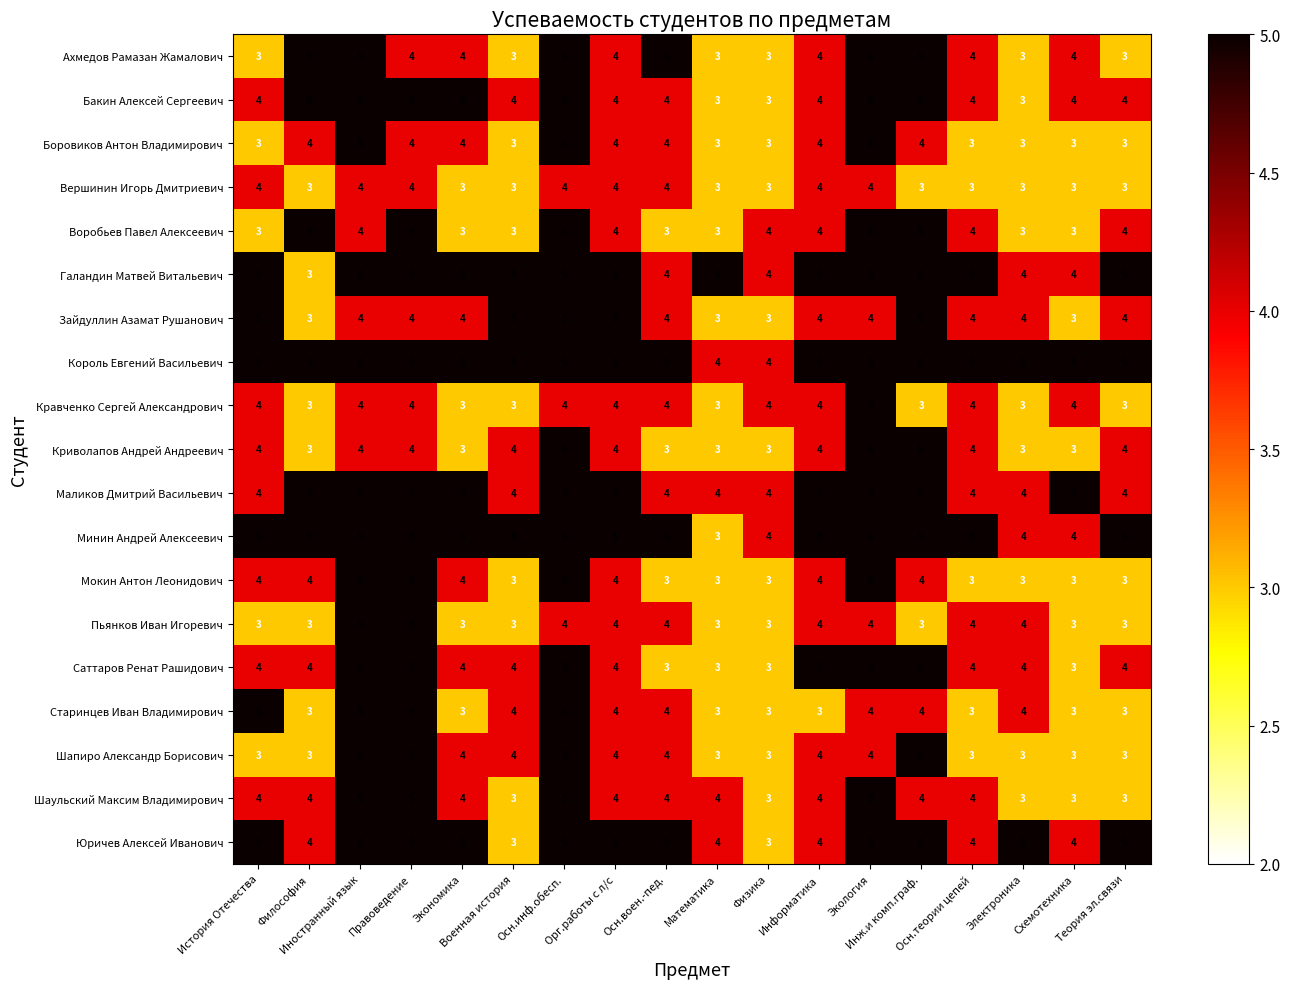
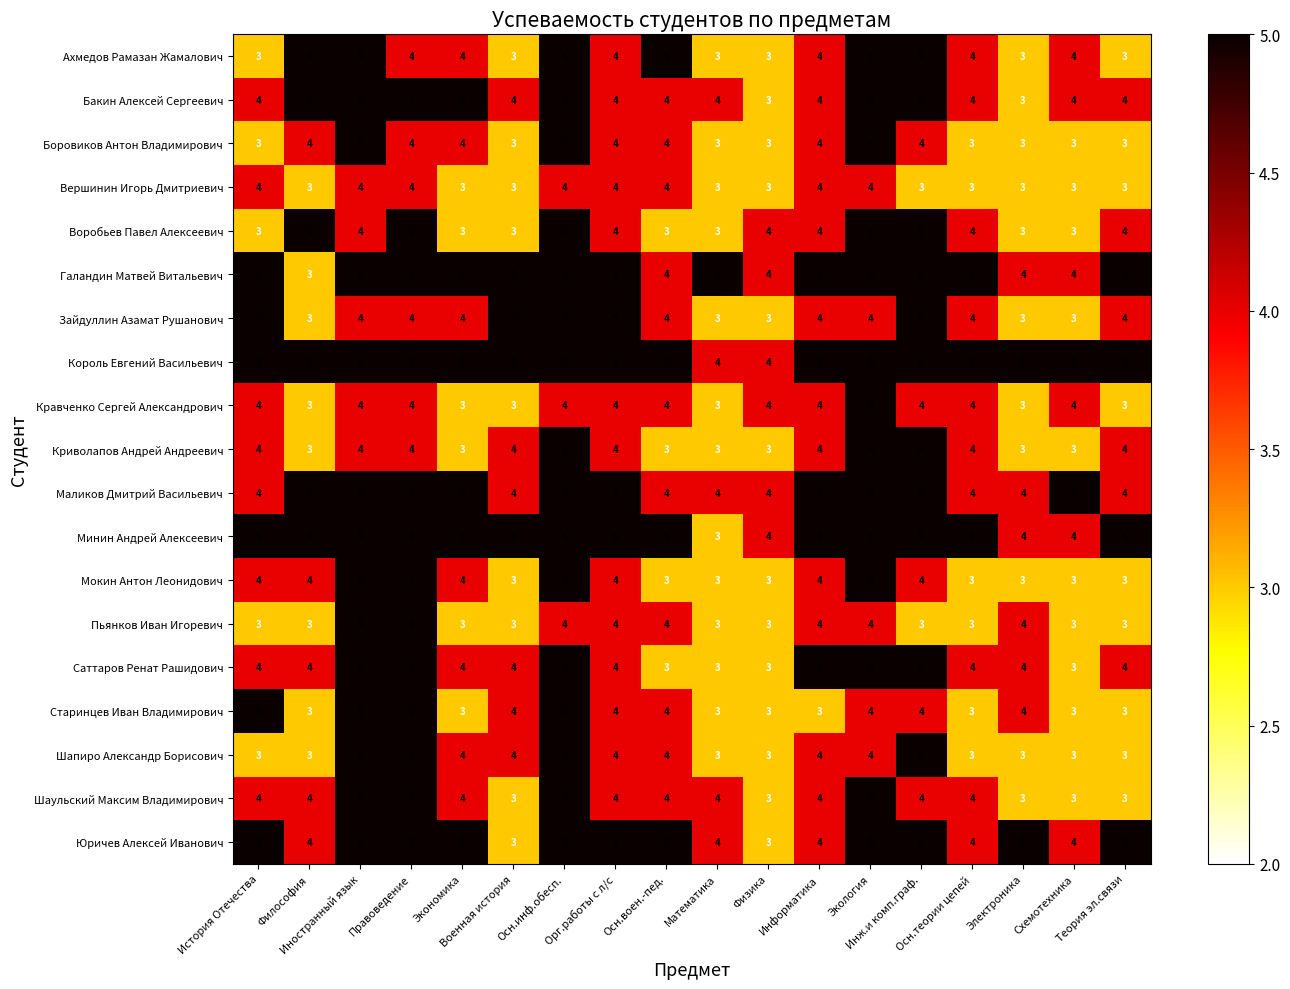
  {
    "Бакин Алексей Сергеевич": {
      "История Отечества": 4,
      "Военная история": 4,
      "Орг.работы с л/с": 4,
      "Осн.воен.-пед.": 4,
-     "Математика": 3,
+     "Математика": 4,
      "Физика": 3,
      "Информатика": 4,
      "Осн.теории цепей": 4,
      "Электроника": 3,
      "Схемотехника": 4,
      "Теория эл.связи": 4
    },
    "Зайдуллин Азамат Рушанович": {
      "Философия": 3,
      "Иностранный язык": 4,
      "Правоведение": 4,
      "Экономика": 4,
      "Осн.воен.-пед.": 4,
      "Математика": 3,
      "Физика": 3,
      "Информатика": 4,
      "Экология": 4,
      "Осн.теории цепей": 4,
-     "Электроника": 4,
+     "Электроника": 3,
      "Схемотехника": 3,
      "Теория эл.связи": 4
    },
    "Кравченко Сергей Александрович": {
      "История Отечества": 4,
      "Философия": 3,
      "Иностранный язык": 4,
      "Правоведение": 4,
      "Экономика": 3,
      "Военная история": 3,
      "Осн.инф.обесп.": 4,
      "Орг.работы с л/с": 4,
      "Осн.воен.-пед.": 4,
      "Математика": 3,
      "Физика": 4,
      "Информатика": 4,
-     "Инж.и комп.граф.": 3,
+     "Инж.и комп.граф.": 4,
      "Осн.теории цепей": 4,
      "Электроника": 3,
      "Схемотехника": 4,
      "Теория эл.связи": 3
    },
    "Пьянков Иван Игоревич": {
      "История Отечества": 3,
      "Философия": 3,
      "Экономика": 3,
      "Военная история": 3,
      "Осн.инф.обесп.": 4,
      "Орг.работы с л/с": 4,
      "Осн.воен.-пед.": 4,
      "Математика": 3,
      "Физика": 3,
      "Информатика": 4,
      "Экология": 4,
      "Инж.и комп.граф.": 3,
-     "Осн.теории цепей": 4,
+     "Осн.теории цепей": 3,
      "Электроника": 4,
      "Схемотехника": 3,
      "Теория эл.связи": 3
    }
  }
